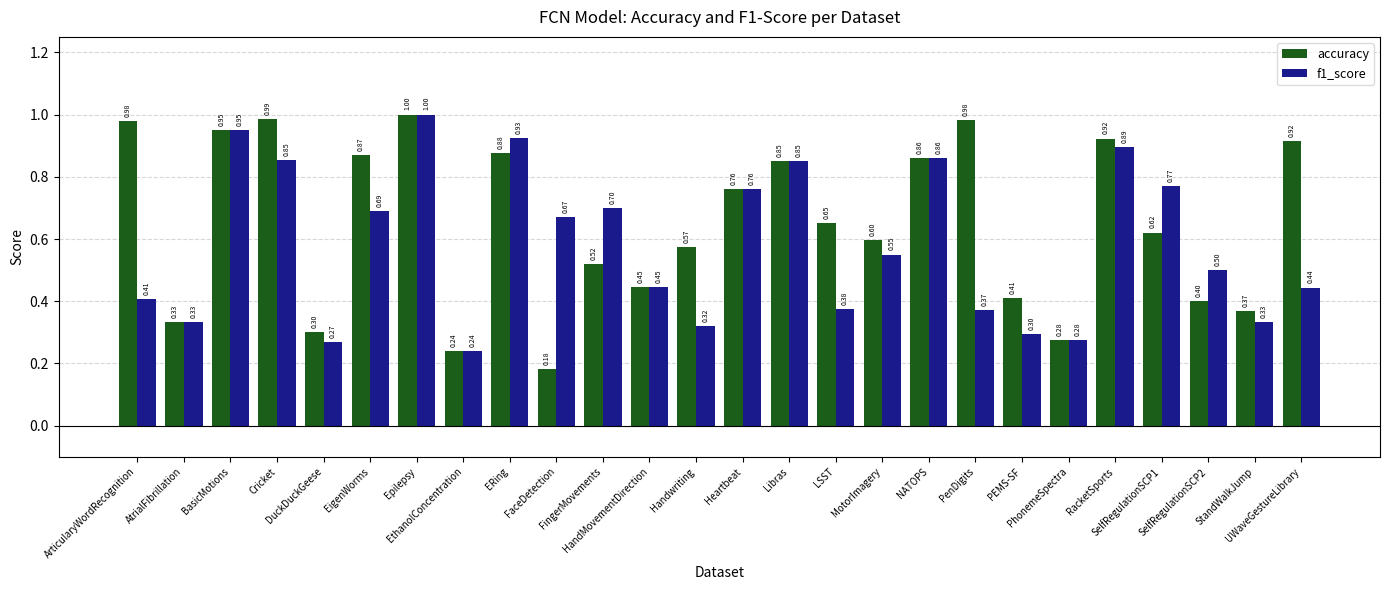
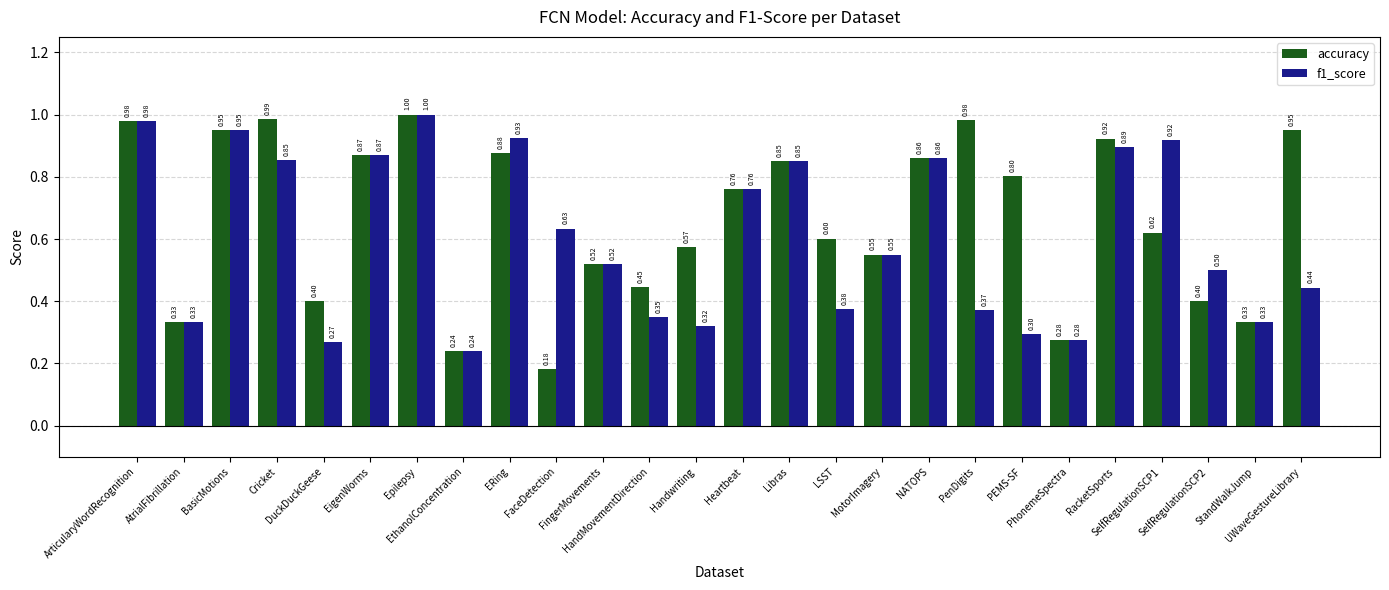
  {
    "accuracy": {
      "ArticularyWordRecognition": 0.98,
      "AtrialFibrillation": 0.33,
      "BasicMotions": 0.95,
      "Cricket": 0.99,
-     "DuckDuckGeese": 0.30,
+     "DuckDuckGeese": 0.40,
      "EigenWorms": 0.87,
      "Epilepsy": 1.00,
      "EthanolConcentration": 0.24,
      "ERing": 0.88,
      "FaceDetection": 0.18,
      "FingerMovements": 0.52,
      "HandMovementDirection": 0.45,
      "Handwriting": 0.57,
      "Heartbeat": 0.76,
      "Libras": 0.85,
-     "LSST": 0.65,
-     "MotorImagery": 0.60,
+     "LSST": 0.60,
+     "MotorImagery": 0.55,
      "NATOPS": 0.86,
      "PenDigits": 0.98,
-     "PEMS-SF": 0.41,
+     "PEMS-SF": 0.80,
      "PhonemeSpectra": 0.28,
      "RacketSports": 0.92,
      "SelfRegulationSCP1": 0.62,
      "SelfRegulationSCP2": 0.40,
-     "StandWalkJump": 0.37,
-     "UWaveGestureLibrary": 0.92
+     "StandWalkJump": 0.33,
+     "UWaveGestureLibrary": 0.95
    },
    "f1_score": {
-     "ArticularyWordRecognition": 0.41,
+     "ArticularyWordRecognition": 0.98,
      "AtrialFibrillation": 0.33,
      "BasicMotions": 0.95,
      "Cricket": 0.85,
      "DuckDuckGeese": 0.27,
-     "EigenWorms": 0.69,
+     "EigenWorms": 0.87,
      "Epilepsy": 1.00,
      "EthanolConcentration": 0.24,
      "ERing": 0.93,
-     "FaceDetection": 0.67,
-     "FingerMovements": 0.70,
-     "HandMovementDirection": 0.45,
+     "FaceDetection": 0.63,
+     "FingerMovements": 0.52,
+     "HandMovementDirection": 0.35,
      "Handwriting": 0.32,
      "Heartbeat": 0.76,
      "Libras": 0.85,
      "LSST": 0.38,
      "MotorImagery": 0.55,
      "NATOPS": 0.86,
      "PenDigits": 0.37,
      "PEMS-SF": 0.30,
      "PhonemeSpectra": 0.28,
      "RacketSports": 0.89,
-     "SelfRegulationSCP1": 0.77,
+     "SelfRegulationSCP1": 0.92,
      "SelfRegulationSCP2": 0.50,
      "StandWalkJump": 0.33,
      "UWaveGestureLibrary": 0.44
    }
  }
